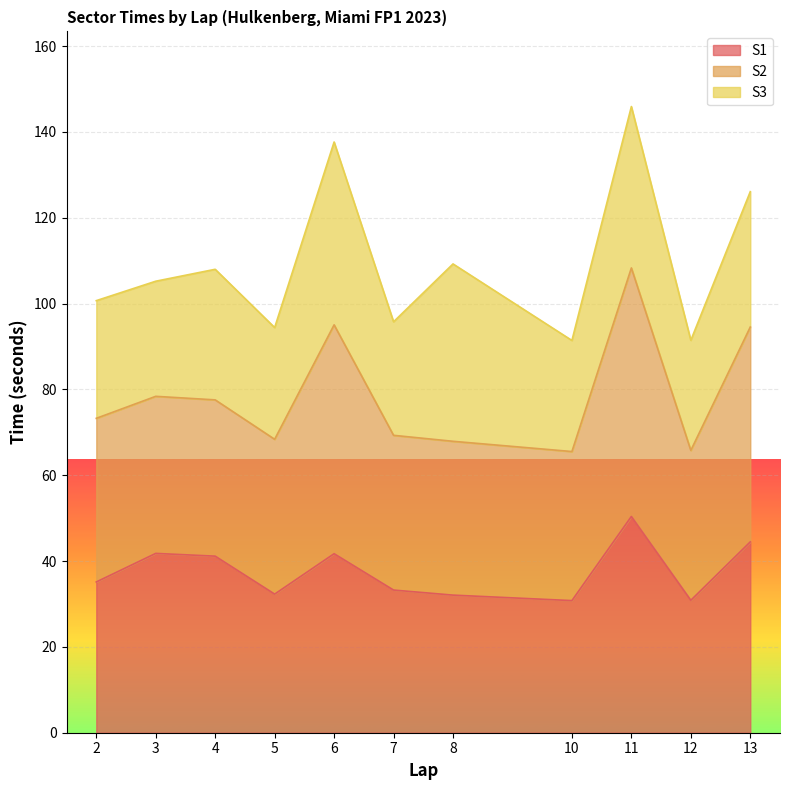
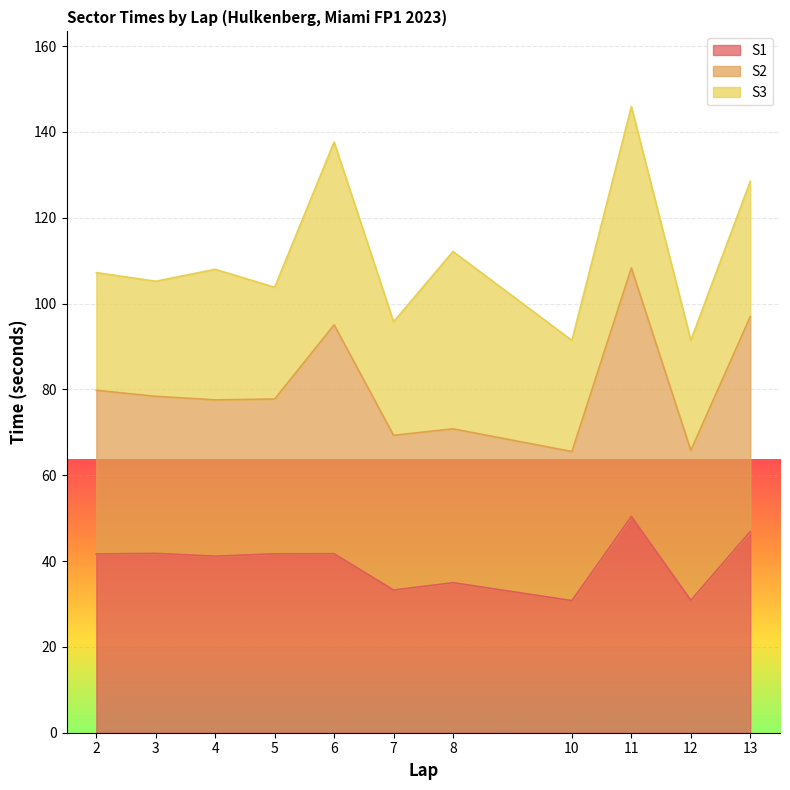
  {
    "S1": {
-     "2": 35,
+     "2": 42,
      "3": 42,
      "4": 41,
-     "5": 32,
+     "5": 42,
      "6": 42,
      "7": 33,
-     "8": 32,
+     "8": 35,
      "10": 31,
      "11": 50,
      "12": 31,
-     "13": 44
+     "13": 47
    }
  }
